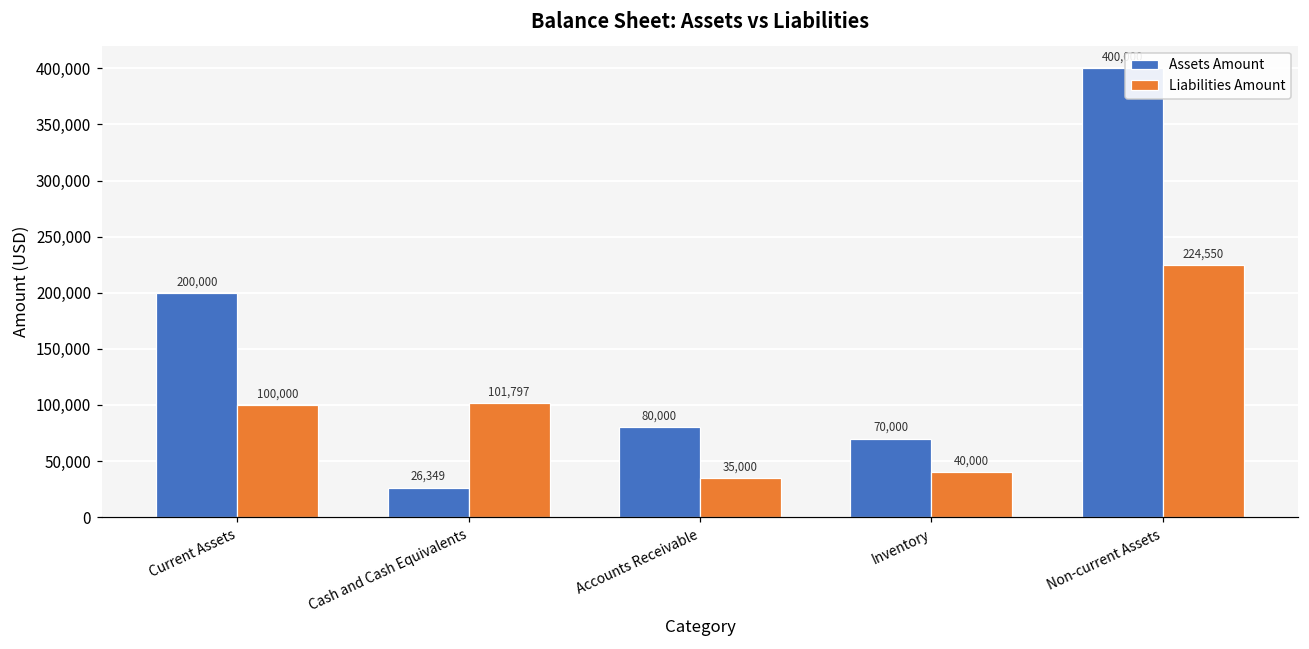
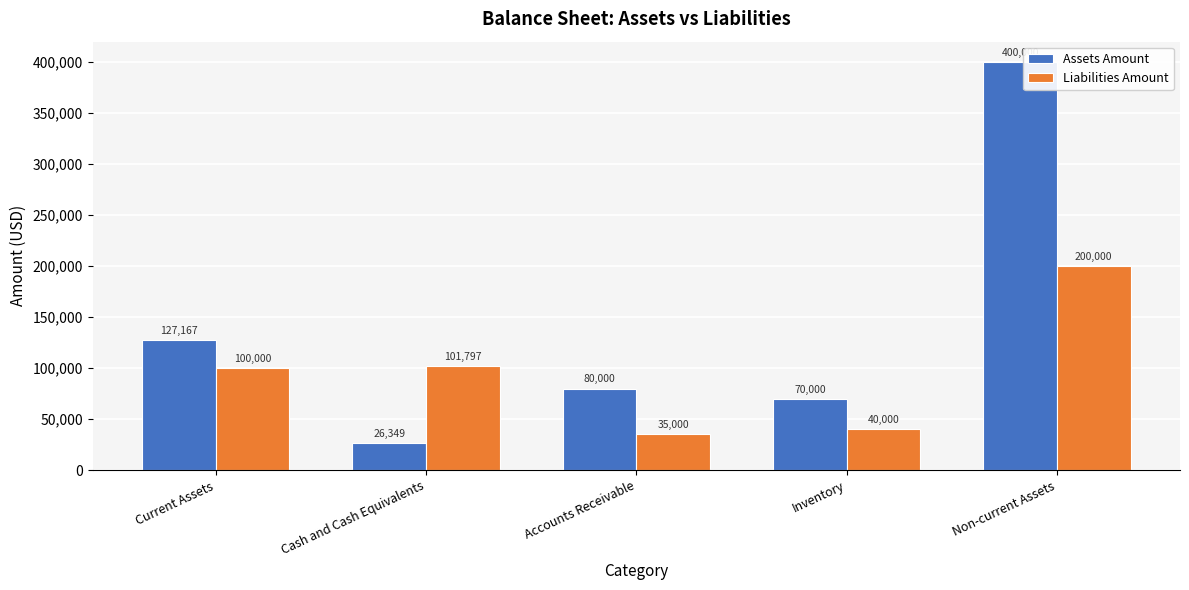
  {
    "Assets Amount": {
-     "Current Assets": "200,000",
+     "Current Assets": "127,167",
      "Cash and Cash Equivalents": "26,349",
      "Accounts Receivable": "80,000",
      "Inventory": "70,000"
    },
    "Liabilities Amount": {
      "Current Assets": "100,000",
      "Cash and Cash Equivalents": "101,797",
      "Accounts Receivable": "35,000",
      "Inventory": "40,000",
-     "Non-current Assets": "224,550"
+     "Non-current Assets": "200,000"
    }
  }
